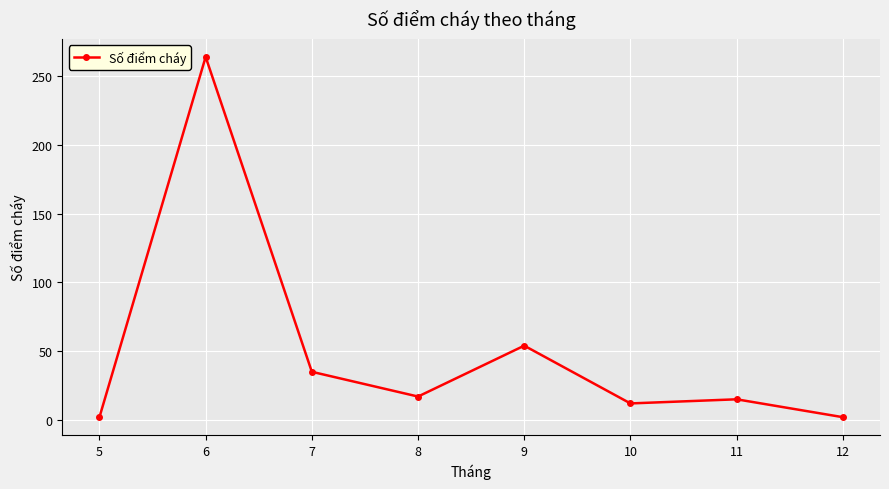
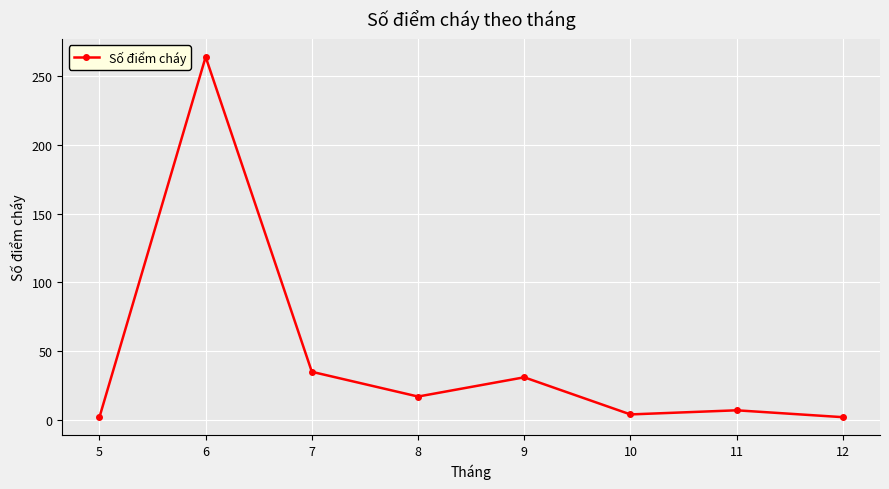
  {
    "5": 2,
    "6": 264,
    "7": 35,
    "8": 17,
-   "9": 54,
-   "10": 12,
-   "11": 15,
+   "9": 31,
+   "10": 4,
+   "11": 7,
    "12": 2
  }
